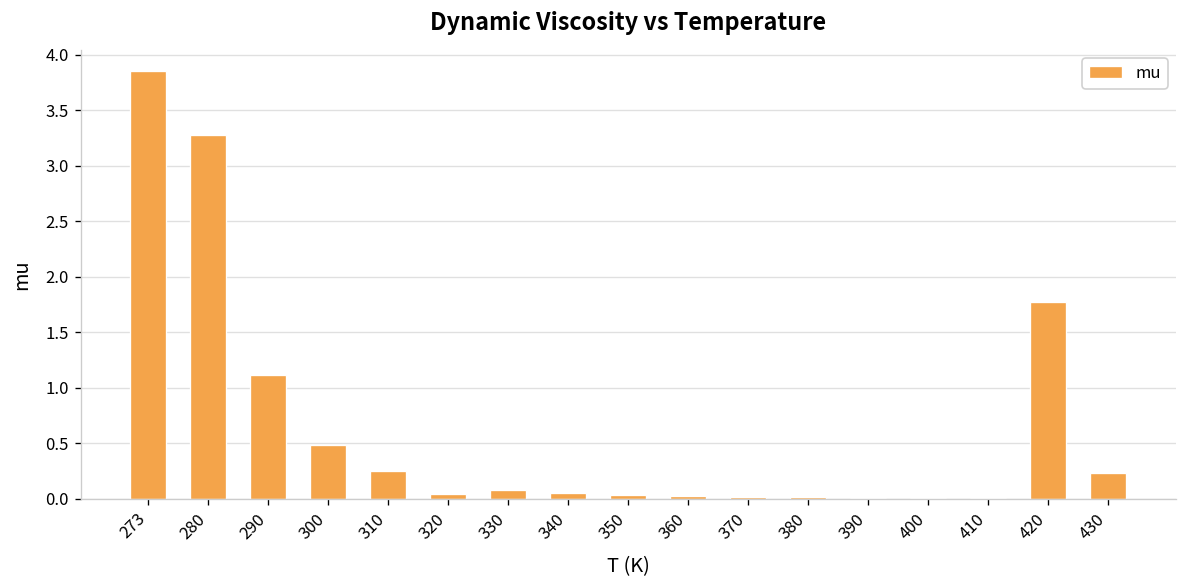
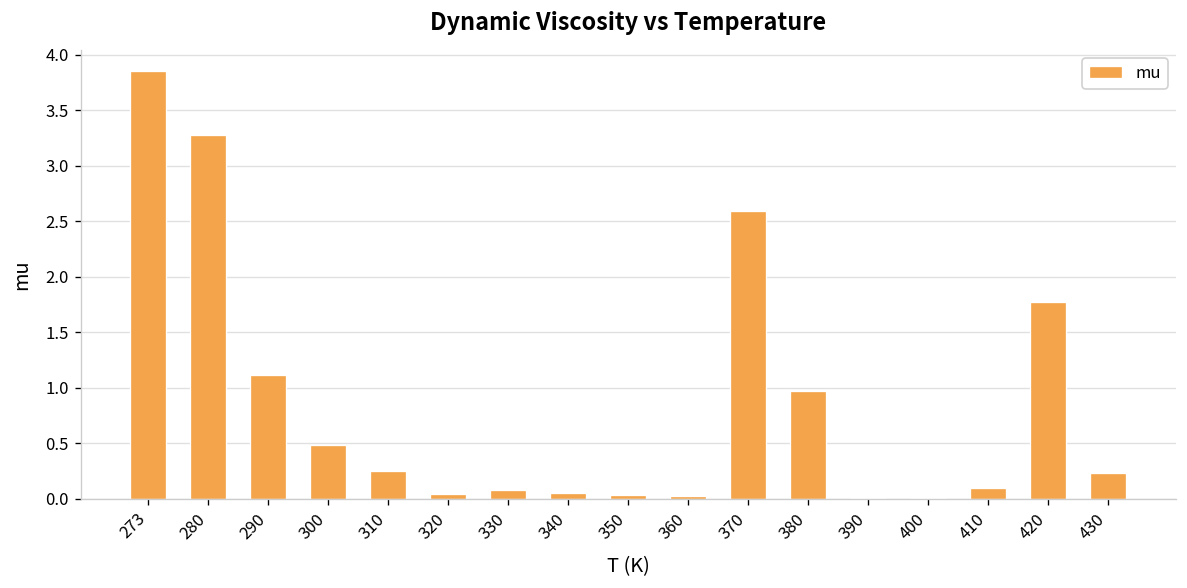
  {
    "273": 3.9,
    "280": 3.3,
    "290": 1.1,
    "300": 0.5,
    "310": 0.3,
    "320": 0.0,
    "330": 0.1,
    "340": 0.1,
    "350": 0.0,
-   "370": 0.0,
-   "380": 0.0,
-   "410": 0.0,
+   "370": 2.6,
+   "380": 1.0,
+   "410": 0.1,
    "420": 1.8,
    "430": 0.2
  }
